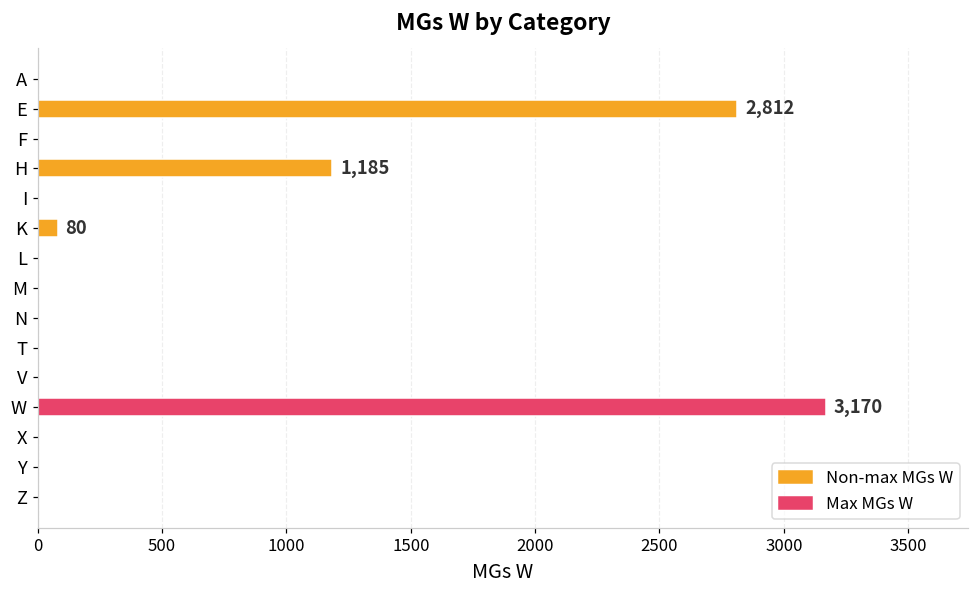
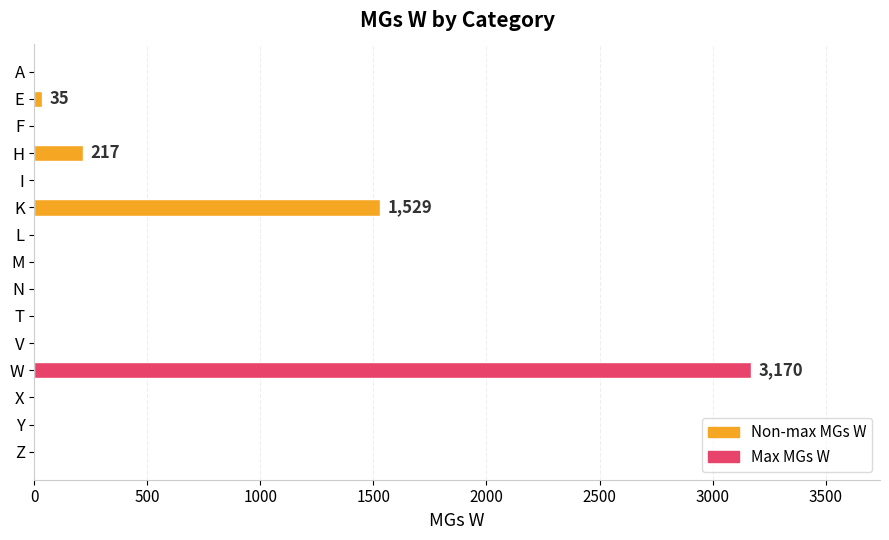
  {
-   "E": "2,812",
-   "H": "1,185",
-   "K": "80",
+   "E": "35",
+   "H": "217",
+   "K": "1,529",
    "W": "3,170"
  }
